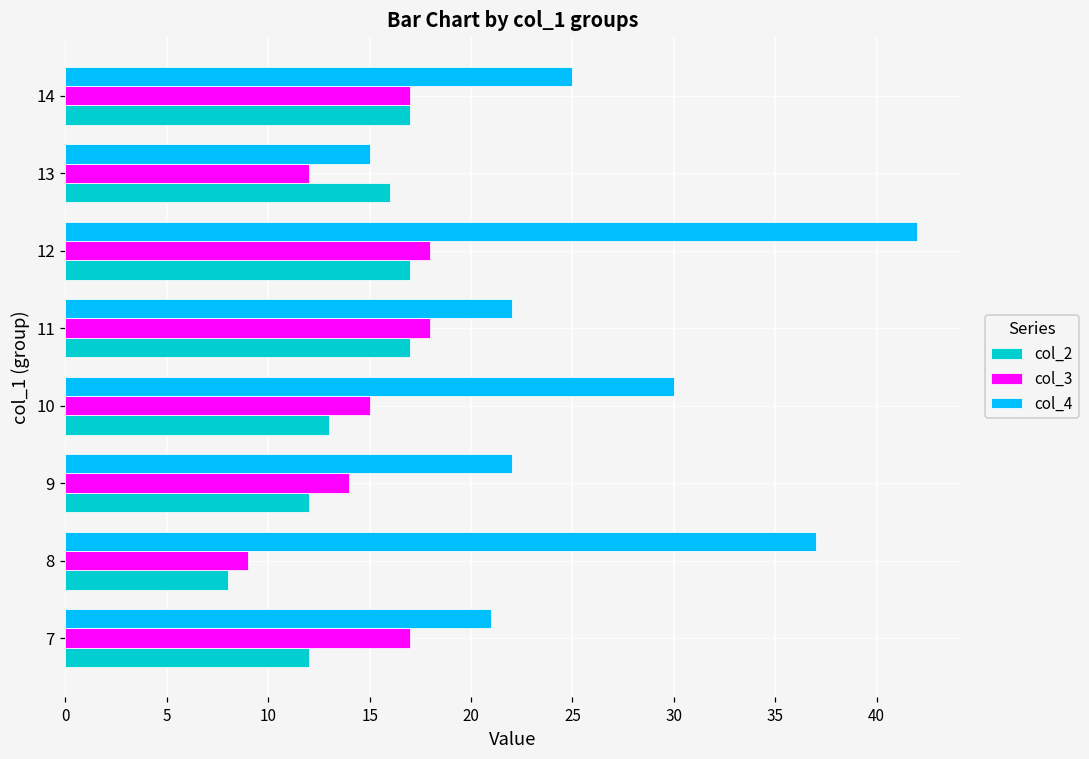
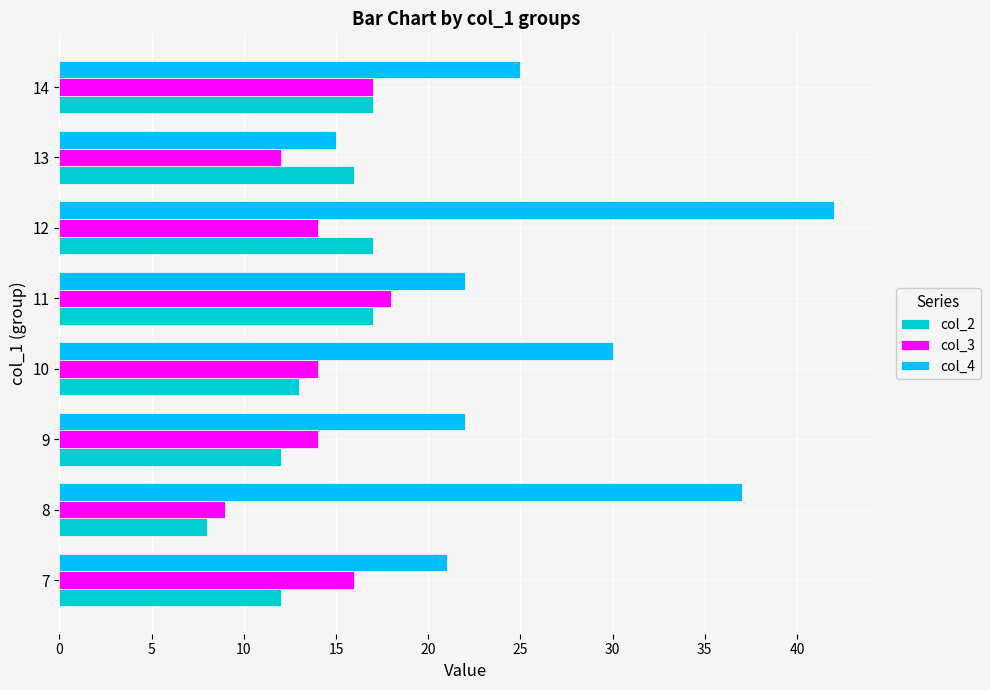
  {
    "col_3": {
      "14": 17,
      "13": 12,
-     "12": 18,
+     "12": 14,
      "11": 18,
-     "10": 15,
+     "10": 14,
      "9": 14,
      "8": 9,
-     "7": 17
+     "7": 16
    }
  }
